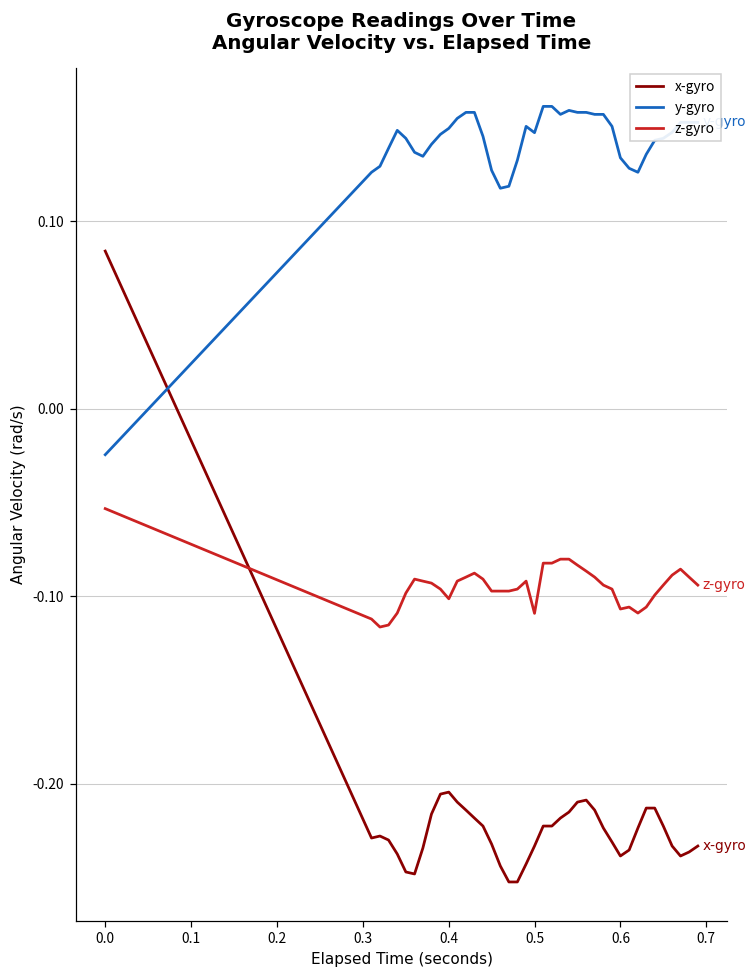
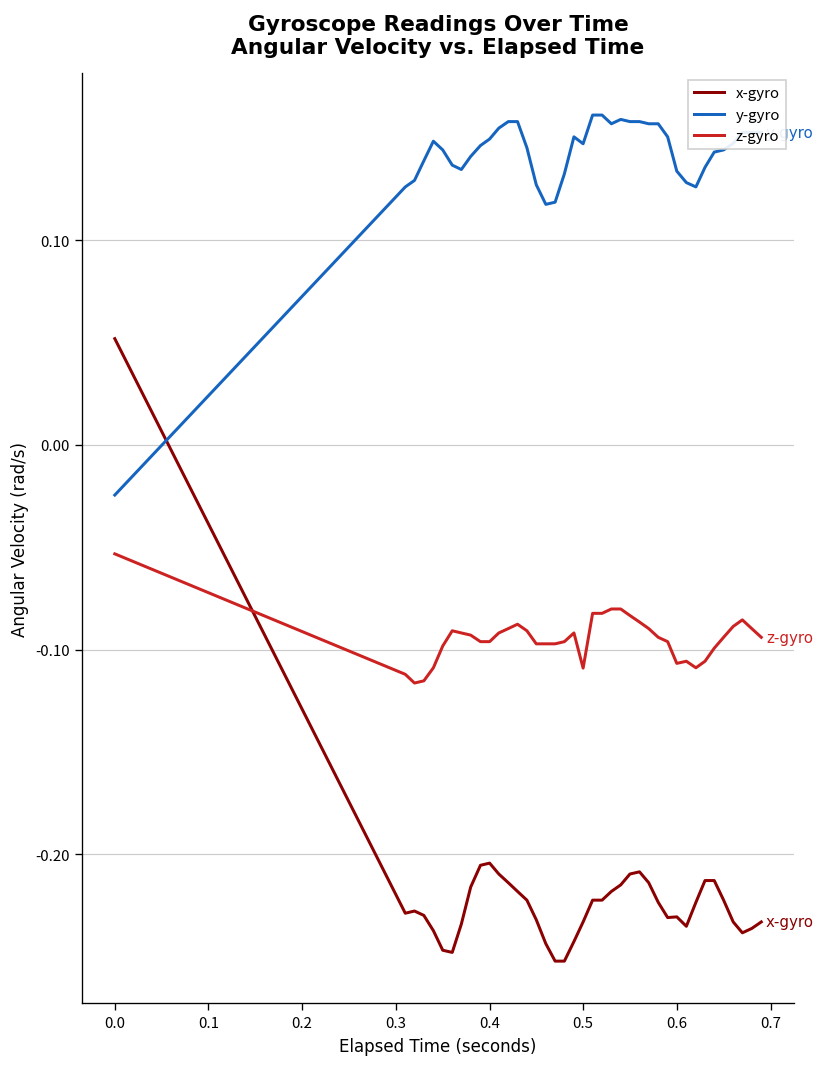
  {
    "x-gyro": {
-     "0.0": 0.084,
+     "0.0": 0.052,
      "0.4": -0.204,
      "0.5": -0.233,
-     "0.6": -0.238
+     "0.6": -0.231
    },
    "y-gyro": {
      "0.0": -0.024,
      "0.4": 0.149,
      "0.5": 0.147,
      "0.6": 0.134
    },
    "z-gyro": {
      "0.0": -0.053,
-     "0.4": -0.101,
+     "0.4": -0.096,
      "0.5": -0.109,
      "0.6": -0.107
    }
  }
